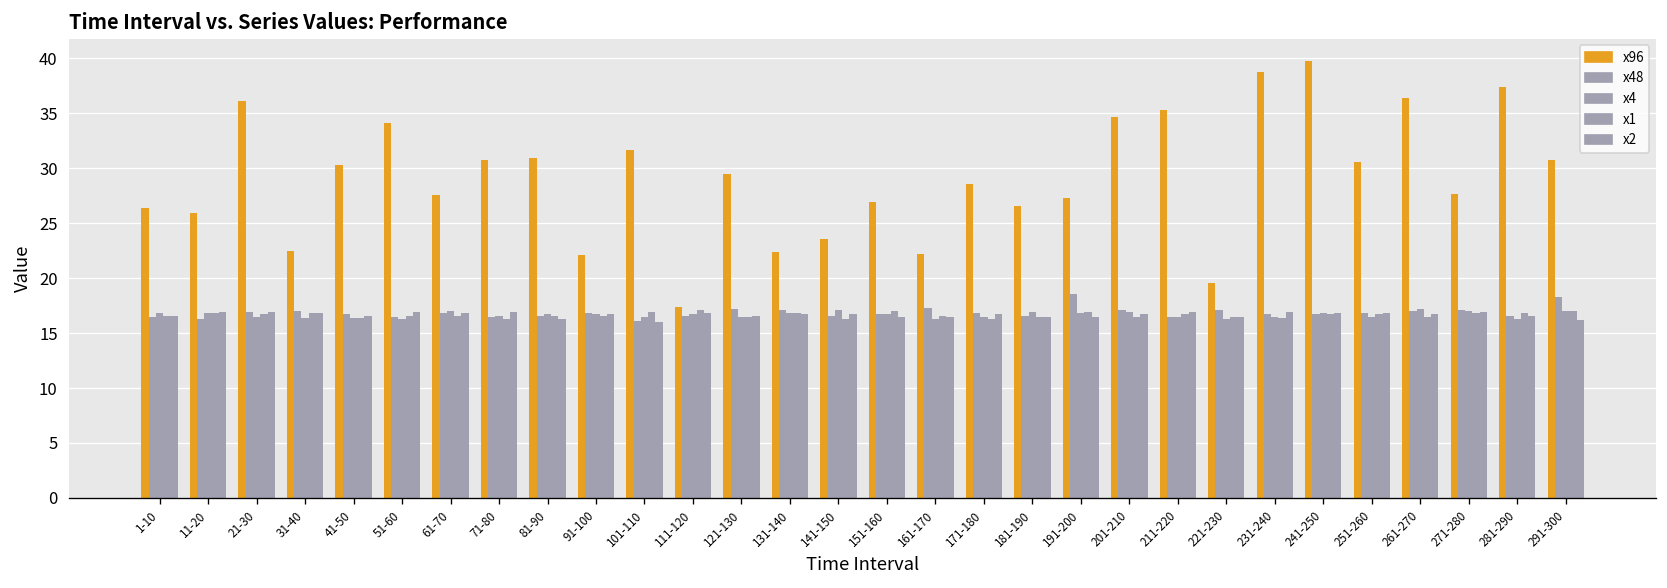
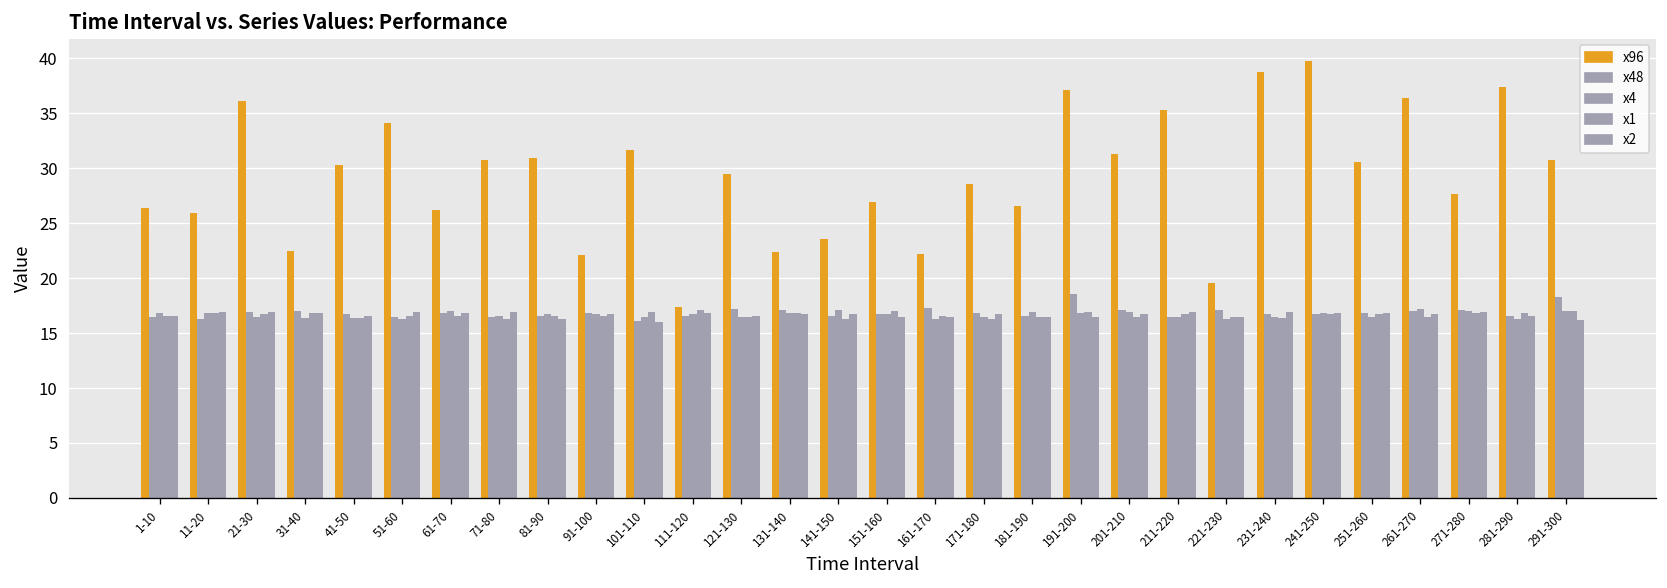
  {
    "x96": {
      "1-10": 26,
      "11-20": 26,
      "21-30": 36,
      "31-40": 23,
      "41-50": 30,
      "51-60": 34,
-     "61-70": 28,
+     "61-70": 26,
      "71-80": 31,
      "81-90": 31,
      "91-100": 22,
      "101-110": 32,
      "111-120": 17,
      "121-130": 30,
      "131-140": 22,
      "141-150": 24,
      "151-160": 27,
      "161-170": 22,
      "171-180": 29,
      "181-190": 27,
-     "191-200": 27,
-     "201-210": 35,
+     "191-200": 37,
+     "201-210": 31,
      "211-220": 35,
      "221-230": 20,
      "231-240": 39,
      "241-250": 40,
      "251-260": 31,
      "261-270": 36,
      "271-280": 28,
      "281-290": 37,
      "291-300": 31
    }
  }
